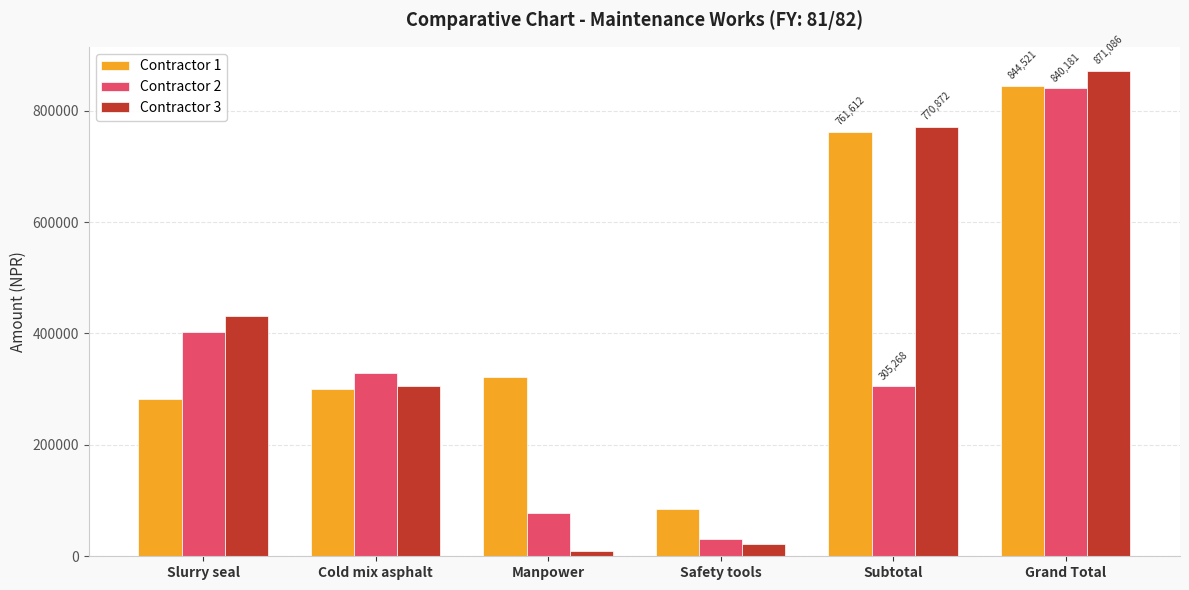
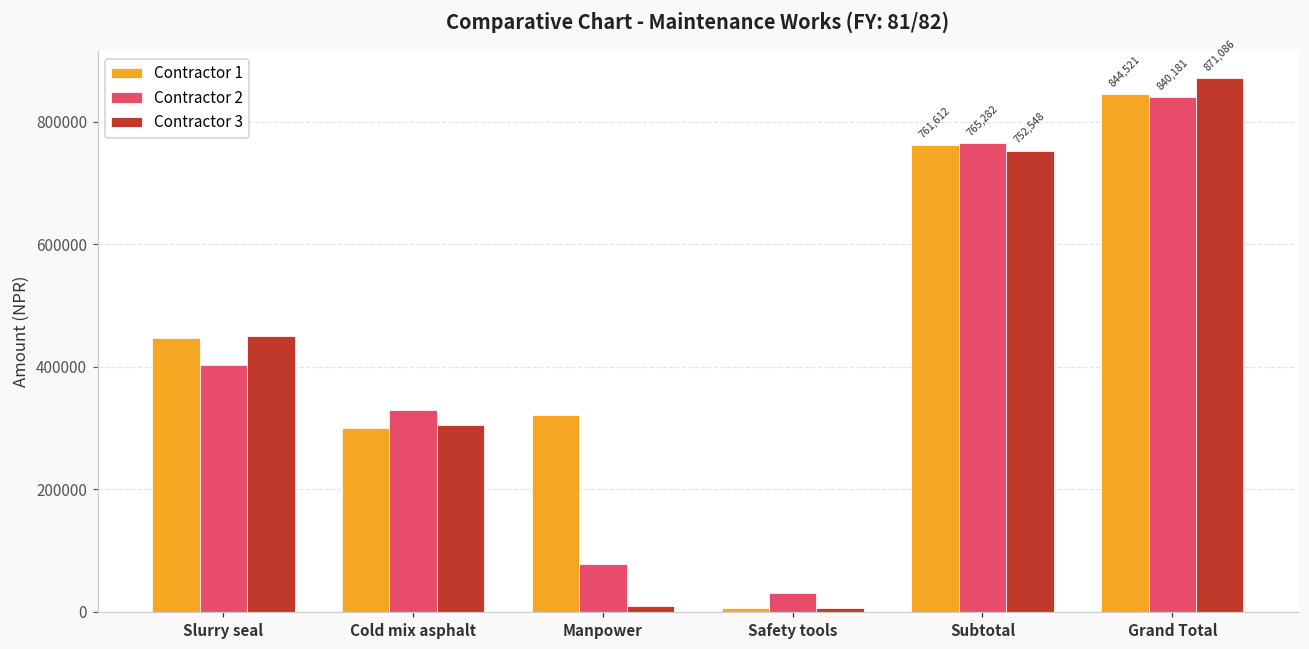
  {
    "Contractor 1": {
-     "Slurry seal": "280000",
+     "Slurry seal": "450000",
      "Cold mix asphalt": "300000",
      "Manpower": "320000",
-     "Safety tools": "80000"
+     "Safety tools": "10000"
    },
    "Contractor 2": {
-     "Subtotal": "305,268",
+     "Subtotal": "765,282",
      "Grand Total": "840,181"
    },
    "Contractor 3": {
-     "Slurry seal": "430000",
-     "Safety tools": "20000",
-     "Subtotal": "770,872",
+     "Slurry seal": "450000",
+     "Safety tools": "10000",
+     "Subtotal": "752,548",
      "Grand Total": "871,086"
    }
  }
